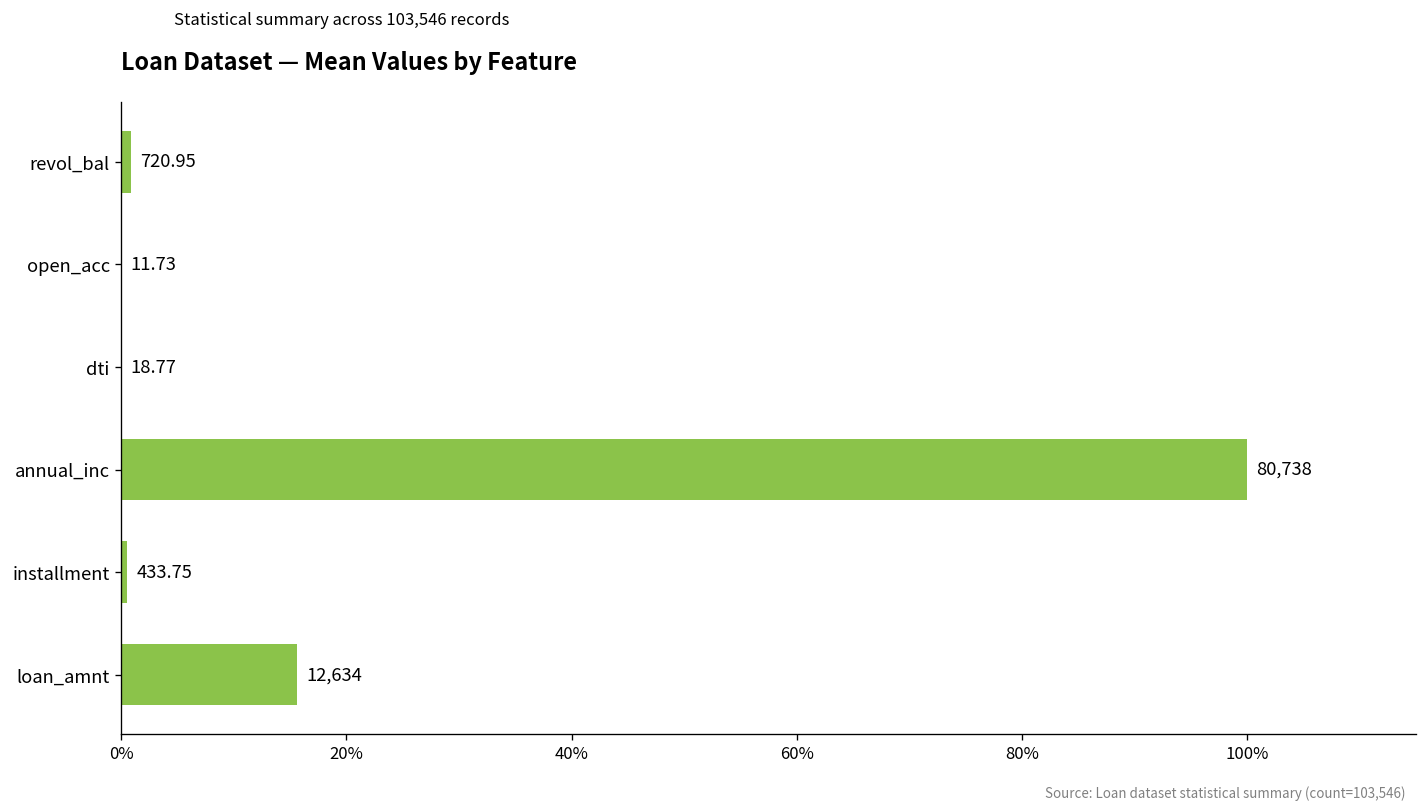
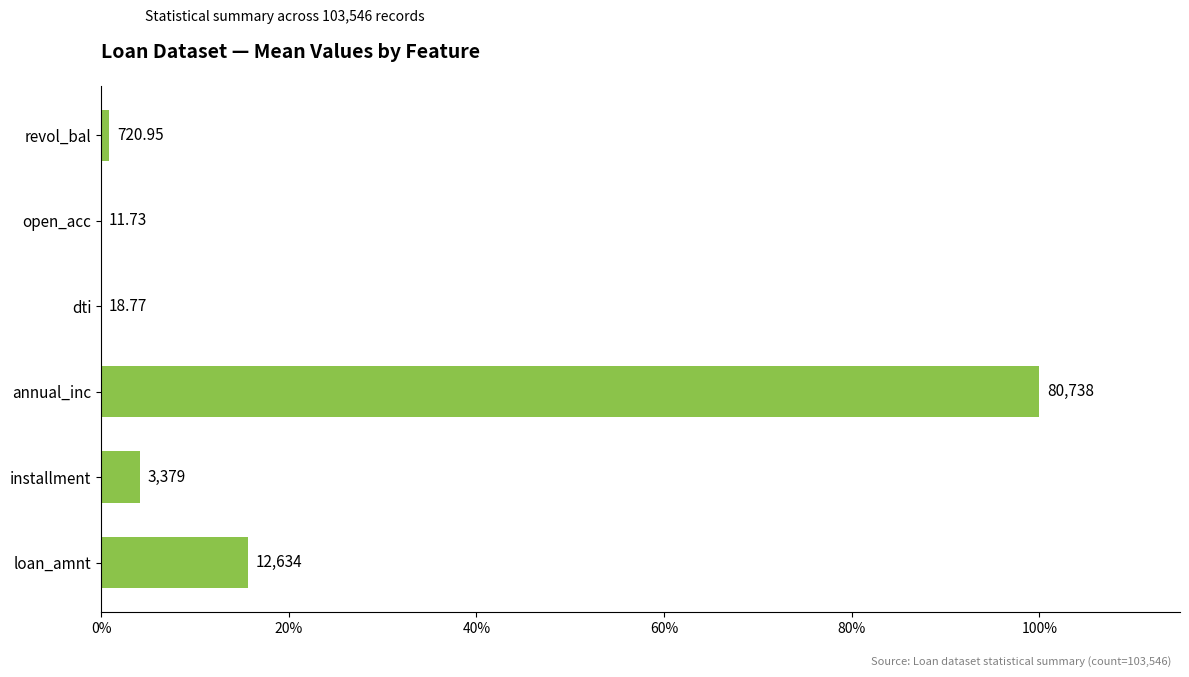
  {
-   "installment": "433.75"
+   "installment": "3,379"
  }
